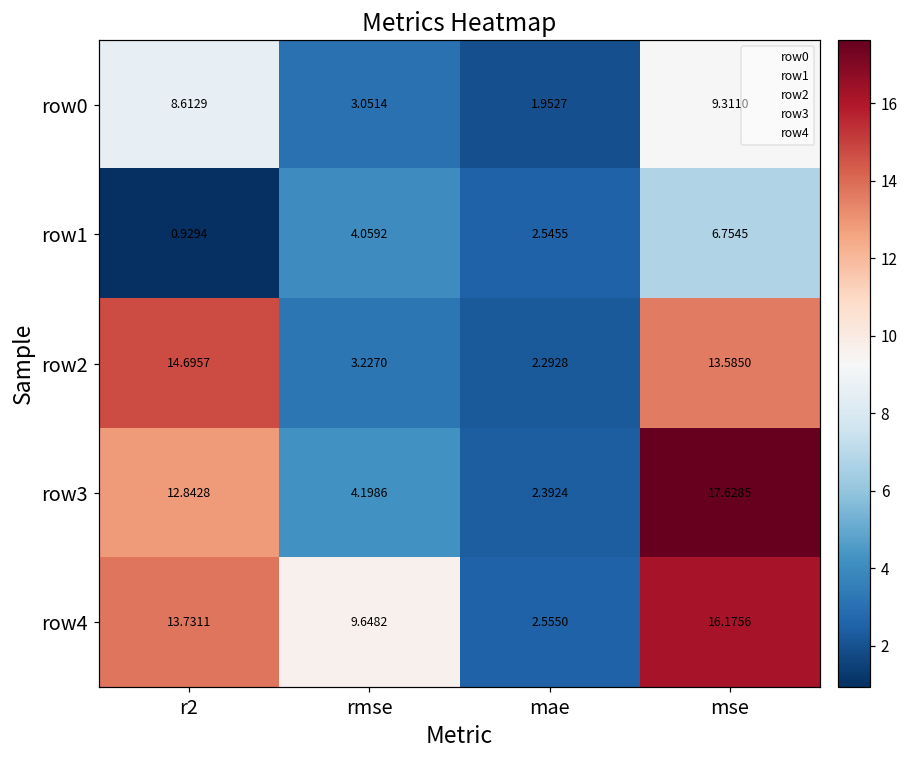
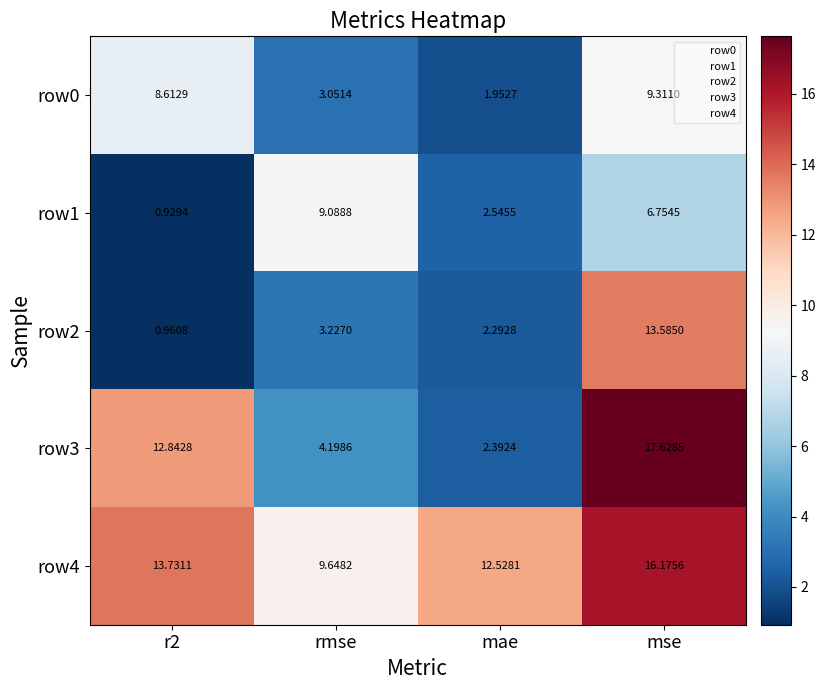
  {
    "row0": {
      "r2": 8.6129,
      "rmse": 3.0514,
      "mae": 1.9527
    },
    "row1": {
      "r2": 0.9294,
-     "rmse": 4.0592,
+     "rmse": 9.0888,
      "mae": 2.5455,
      "mse": 6.7545
    },
    "row2": {
-     "r2": 14.6957,
+     "r2": 0.9608,
      "rmse": 3.2270,
      "mae": 2.2928,
      "mse": 13.5850
    },
    "row3": {
      "r2": 12.8428,
      "rmse": 4.1986,
      "mae": 2.3924,
      "mse": 17.6285
    },
    "row4": {
      "r2": 13.7311,
      "rmse": 9.6482,
-     "mae": 2.5550,
+     "mae": 12.5281,
      "mse": 16.1756
    }
  }
